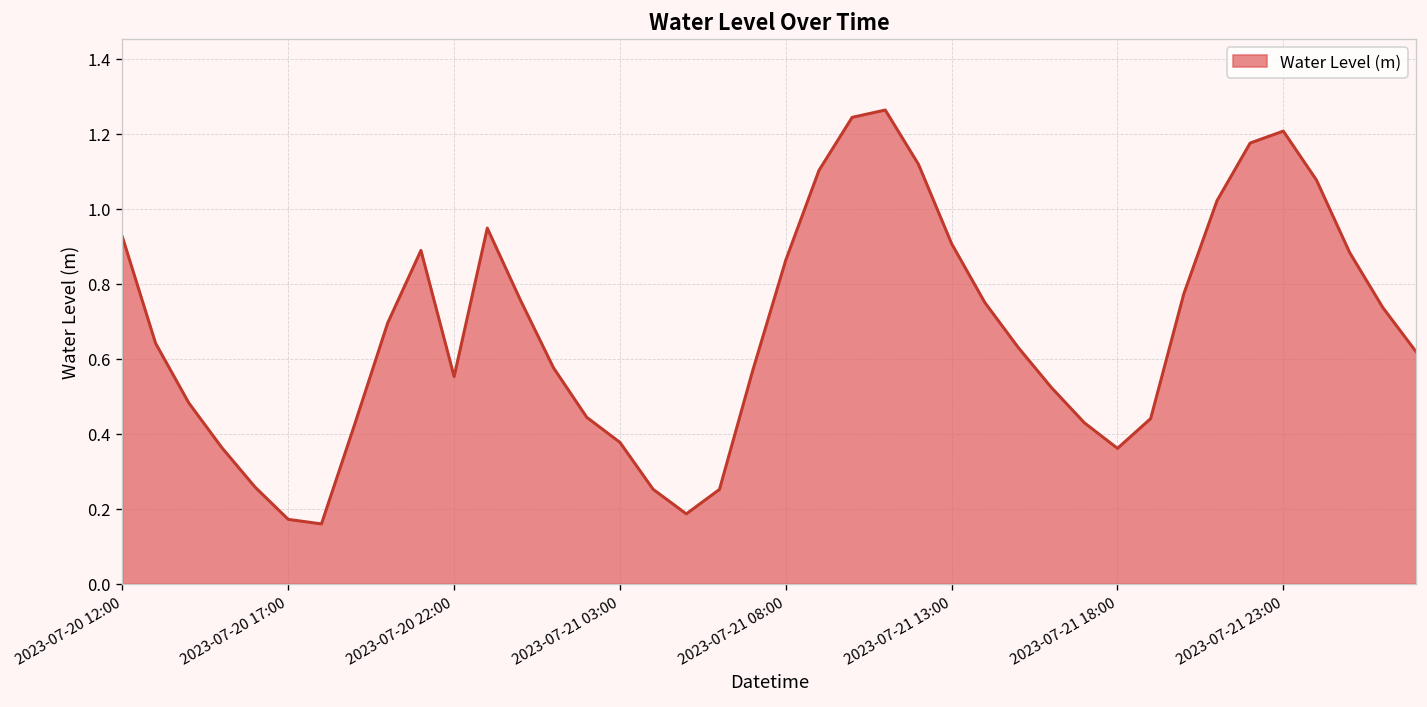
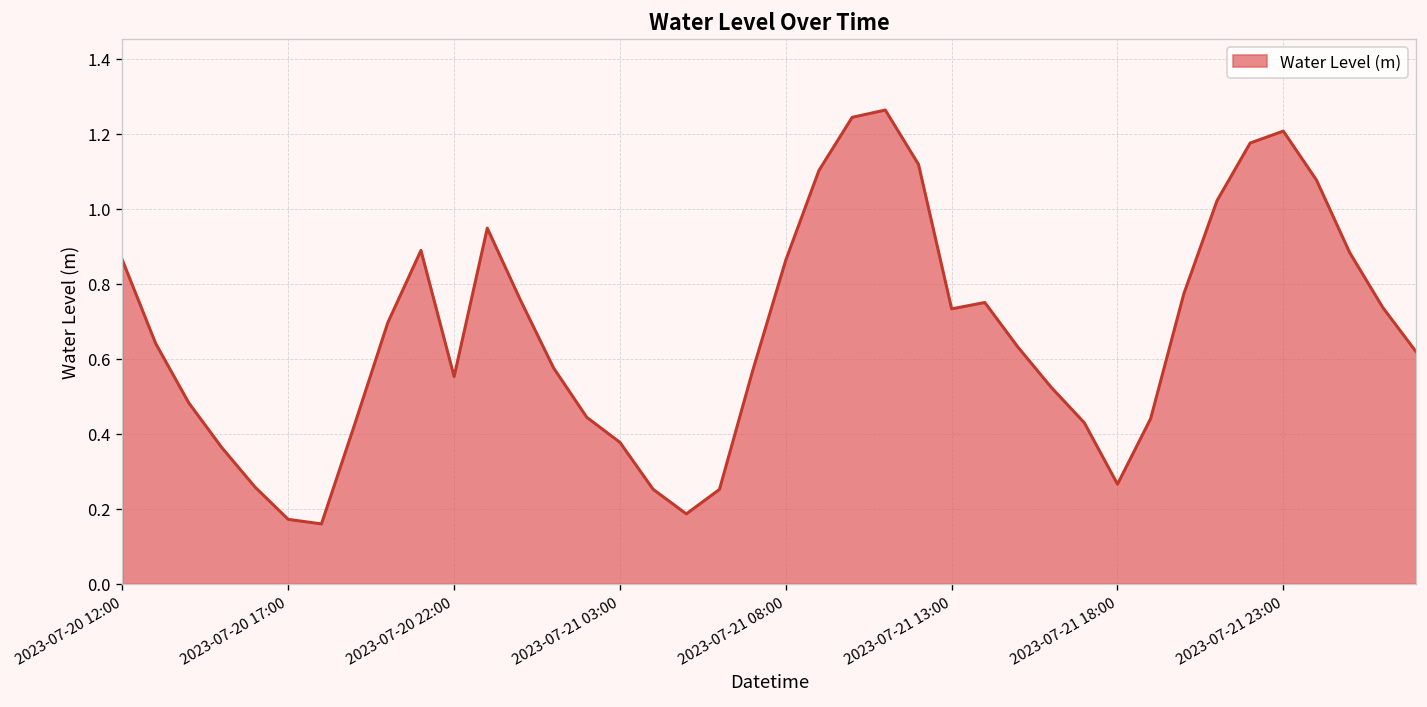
  {
-   "2023-07-20 12:00": 0.92,
+   "2023-07-20 12:00": 0.86,
    "2023-07-20 17:00": 0.17,
    "2023-07-20 22:00": 0.55,
    "2023-07-21 03:00": 0.38,
    "2023-07-21 08:00": 0.86,
-   "2023-07-21 13:00": 0.91,
-   "2023-07-21 18:00": 0.36,
+   "2023-07-21 13:00": 0.73,
+   "2023-07-21 18:00": 0.26,
    "2023-07-21 23:00": 1.21
  }
